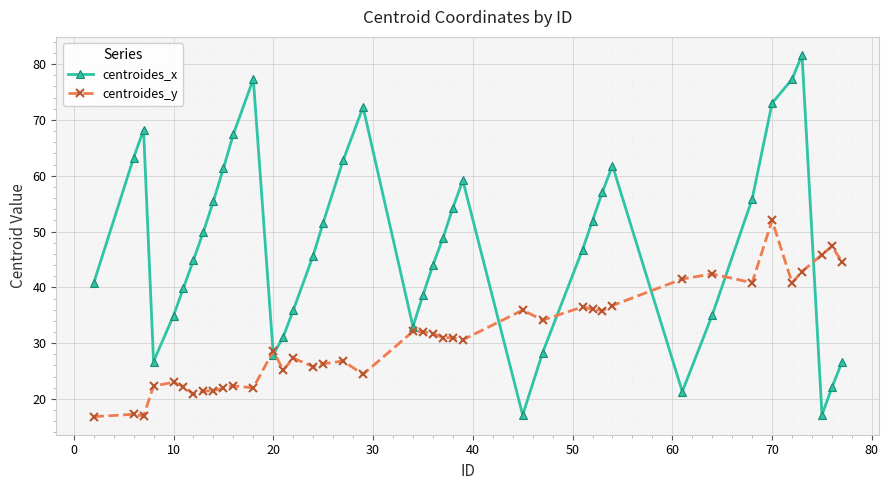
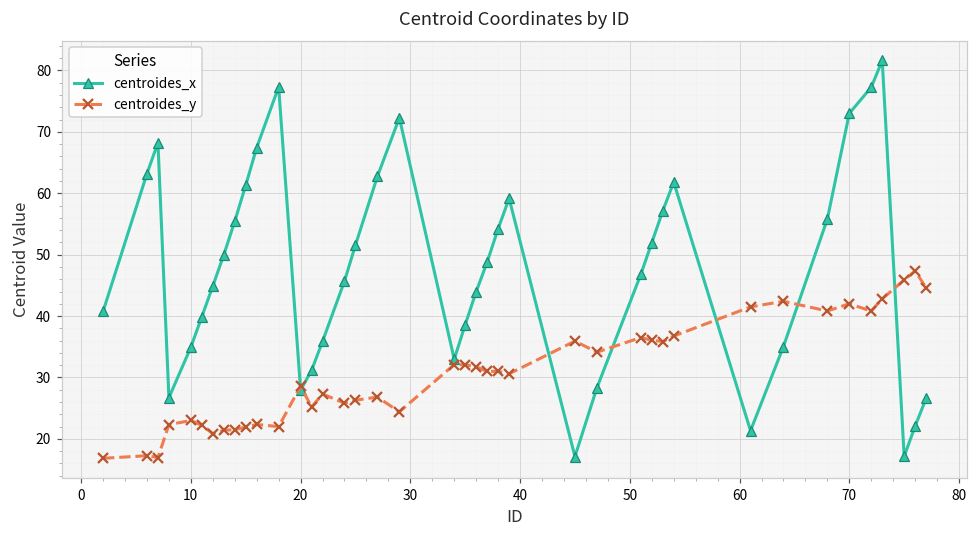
  {
    "centroides_x": {
      "10": 35,
      "20": 28,
      "70": 73
    },
    "centroides_y": {
      "10": 23,
      "20": 29,
-     "70": 52
+     "70": 42
    }
  }
